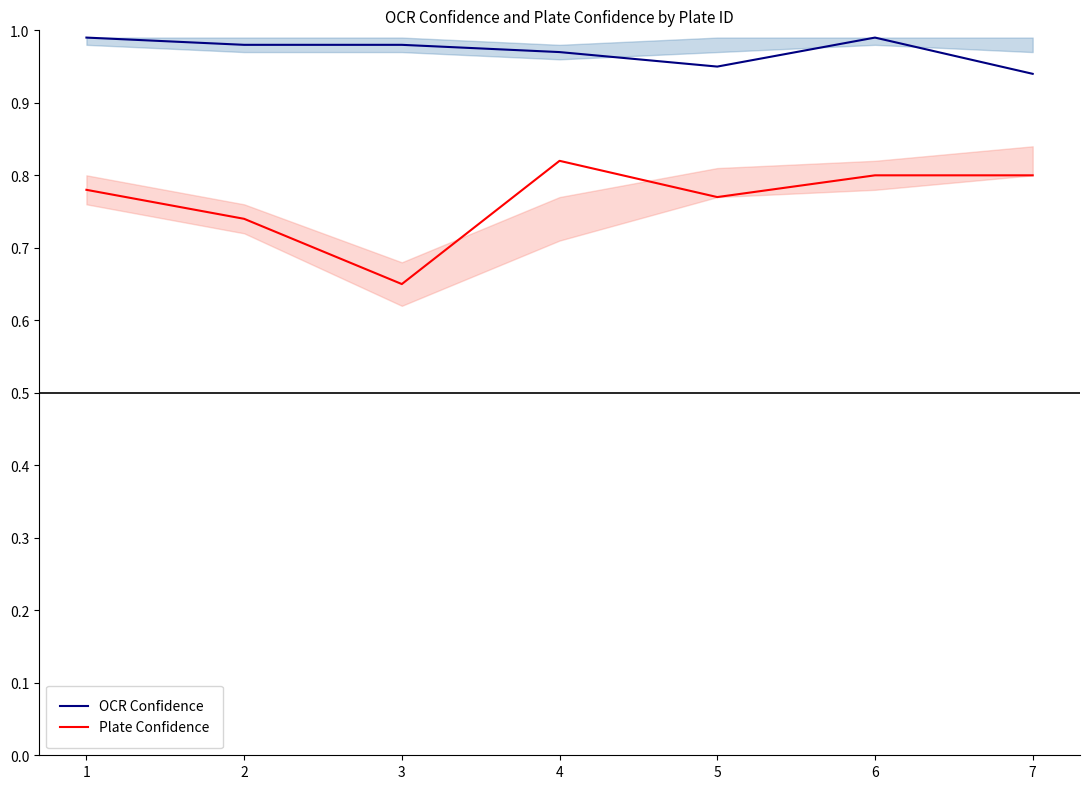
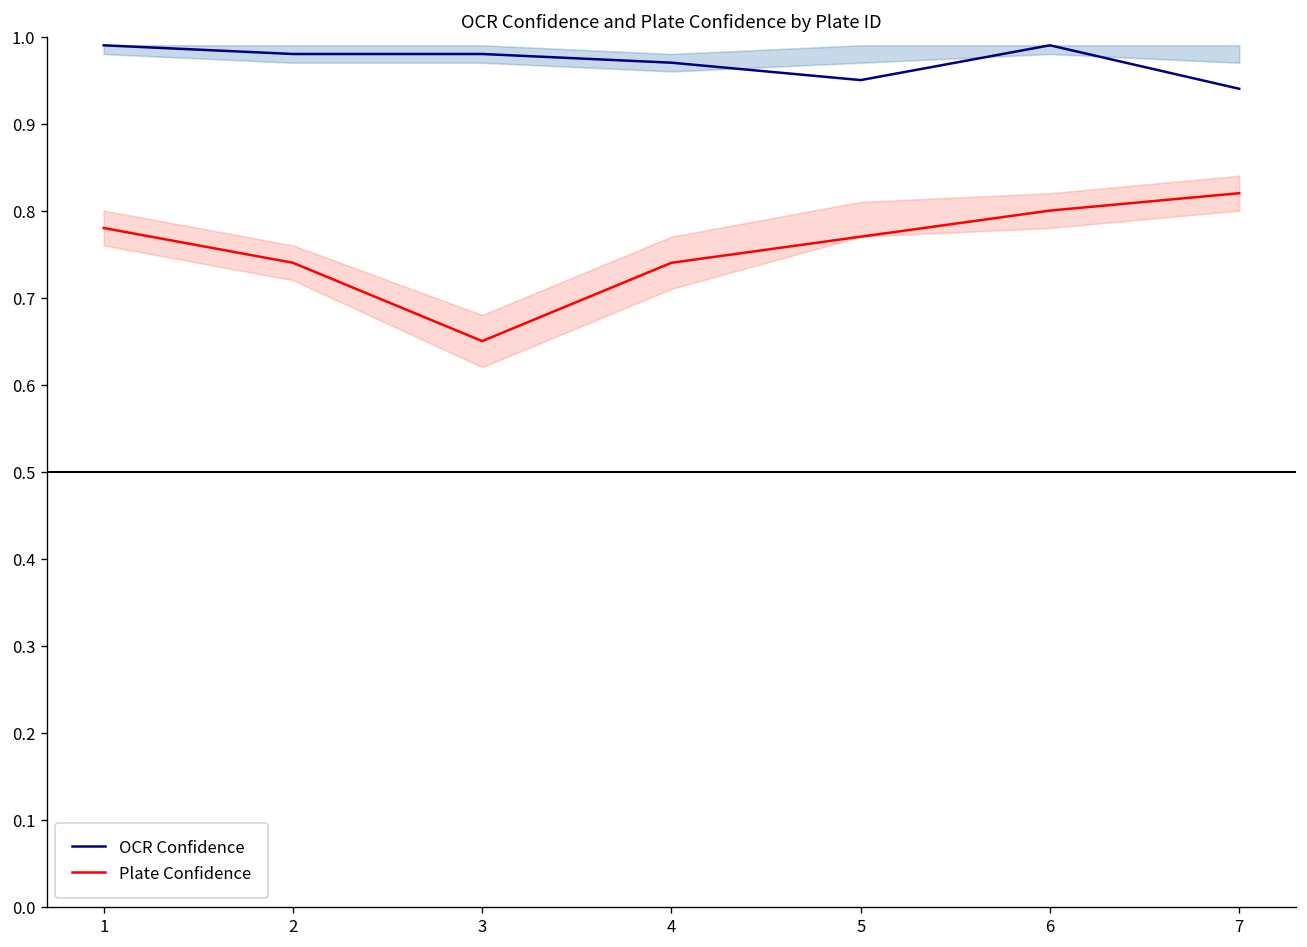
  {
    "OCR Confidence": {
      "2": 0.98,
      "3": 0.98,
      "4": 0.97,
      "5": 0.95,
      "7": 0.94
    },
    "Plate Confidence": {
      "1": 0.78,
      "2": 0.74,
      "3": 0.65,
-     "4": 0.82,
+     "4": 0.74,
      "5": 0.77,
      "6": 0.80,
-     "7": 0.80
+     "7": 0.82
    }
  }
